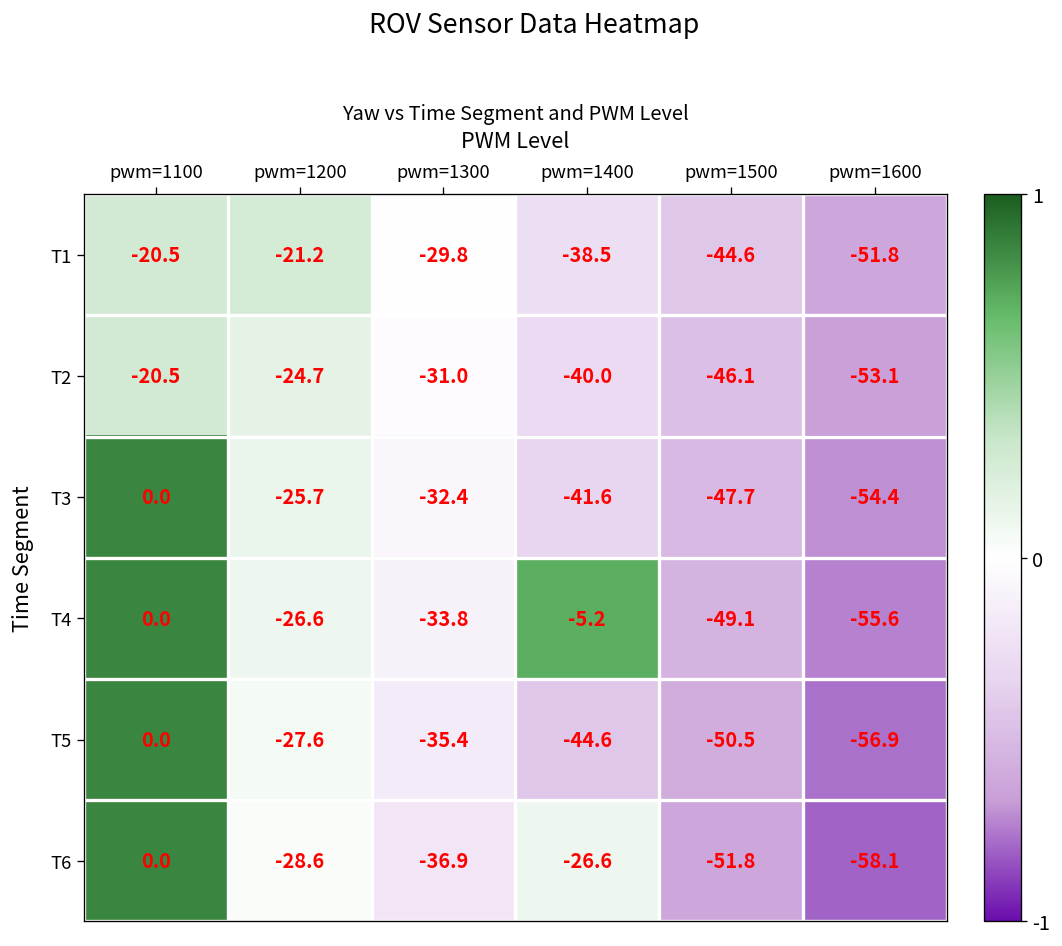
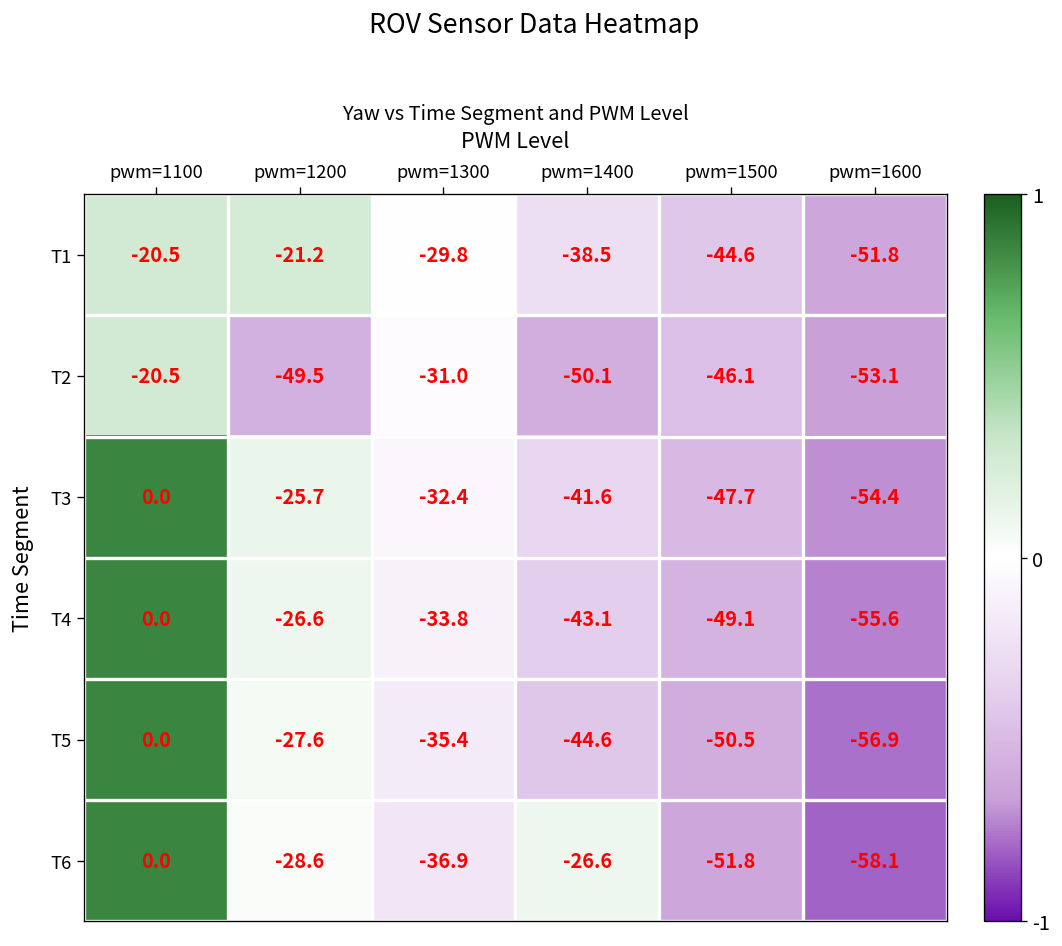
  {
    "T1": {
      "pwm=1100": -20.5,
      "pwm=1200": -21.2,
      "pwm=1300": -29.8,
      "pwm=1400": -38.5,
      "pwm=1500": -44.6,
      "pwm=1600": -51.8
    },
    "T2": {
      "pwm=1100": -20.5,
-     "pwm=1200": -24.7,
+     "pwm=1200": -49.5,
      "pwm=1300": -31.0,
-     "pwm=1400": -40.0,
+     "pwm=1400": -50.1,
      "pwm=1500": -46.1,
      "pwm=1600": -53.1
    },
    "T3": {
      "pwm=1100": 0.0,
      "pwm=1200": -25.7,
      "pwm=1300": -32.4,
      "pwm=1400": -41.6,
      "pwm=1500": -47.7,
      "pwm=1600": -54.4
    },
    "T4": {
      "pwm=1100": 0.0,
      "pwm=1200": -26.6,
      "pwm=1300": -33.8,
-     "pwm=1400": -5.2,
+     "pwm=1400": -43.1,
      "pwm=1500": -49.1,
      "pwm=1600": -55.6
    },
    "T5": {
      "pwm=1100": 0.0,
      "pwm=1200": -27.6,
      "pwm=1300": -35.4,
      "pwm=1400": -44.6,
      "pwm=1500": -50.5,
      "pwm=1600": -56.9
    },
    "T6": {
      "pwm=1100": 0.0,
      "pwm=1200": -28.6,
      "pwm=1300": -36.9,
      "pwm=1400": -26.6,
      "pwm=1500": -51.8,
      "pwm=1600": -58.1
    }
  }
